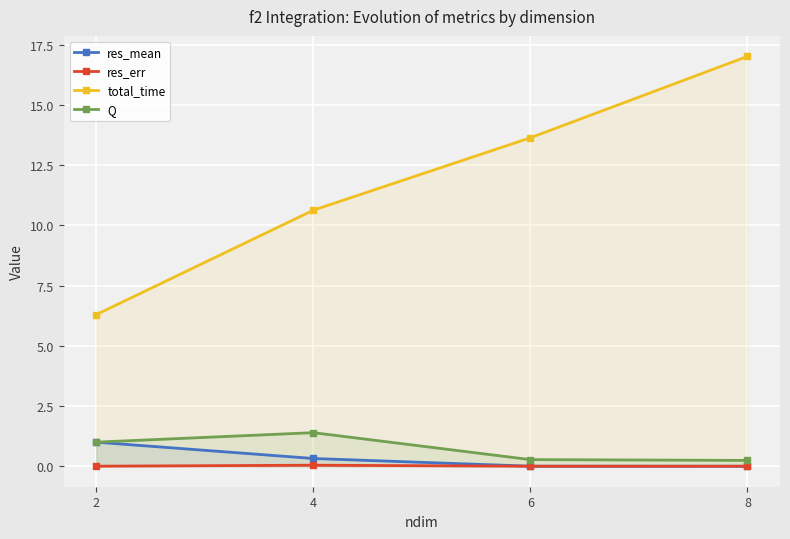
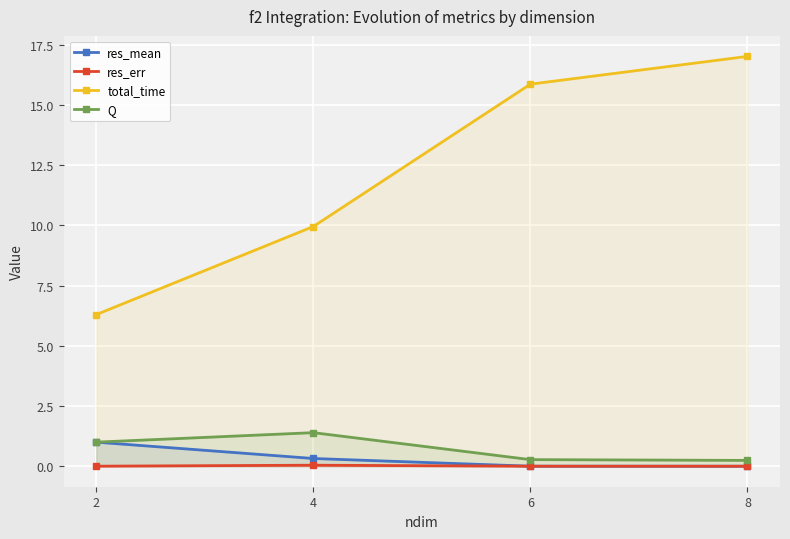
  {
    "res_mean": {
      "4": 0.3
    },
    "res_err": {
      "2": 0.0,
      "4": 0.0
    },
    "total_time": {
      "2": 6.3,
-     "4": 10.6,
-     "6": 13.6,
+     "4": 10.0,
+     "6": 15.9,
      "8": 17.0
    },
    "Q": {
      "4": 1.4,
      "6": 0.3,
      "8": 0.2
    }
  }
